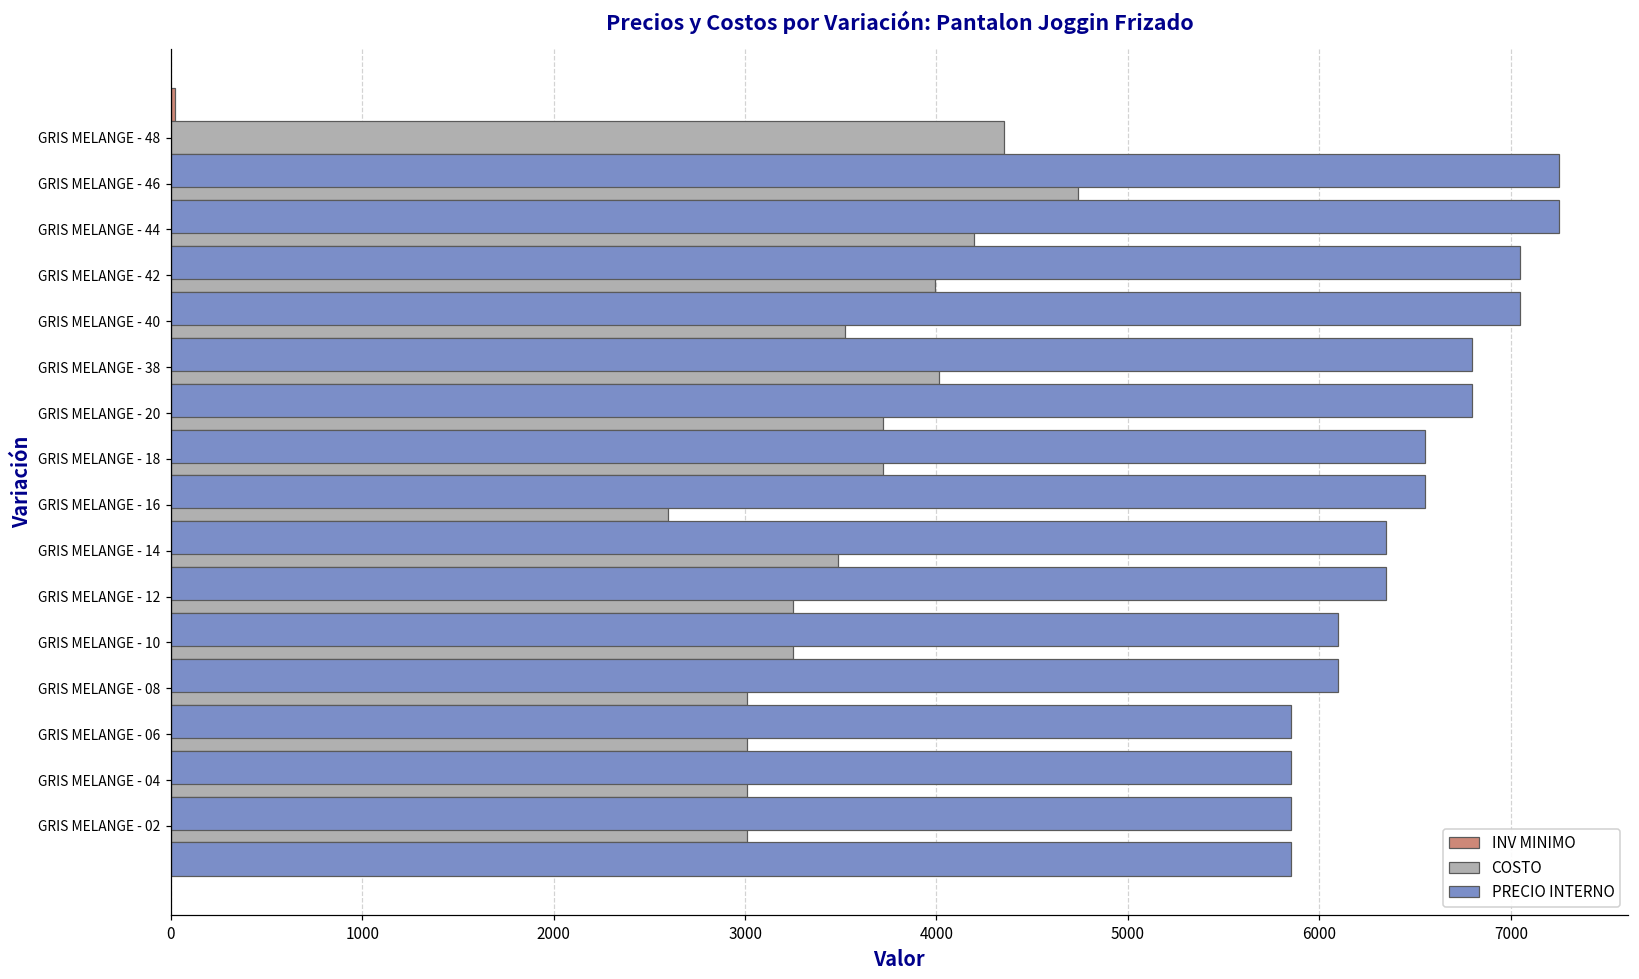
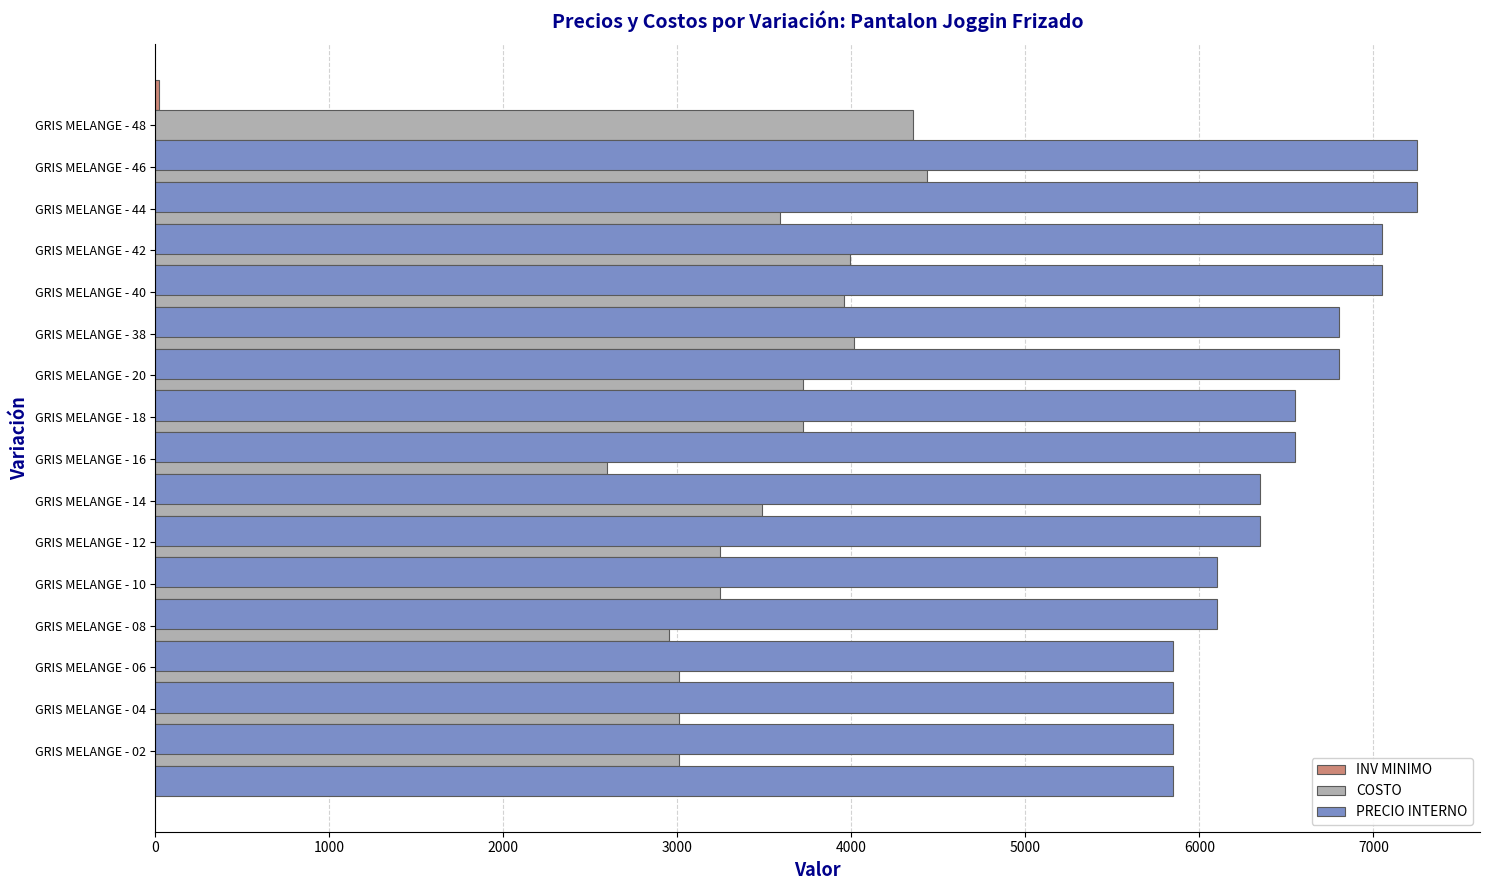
  {
    "COSTO": {
      "GRIS MELANGE - 48": 4350,
-     "GRIS MELANGE - 46": 4740,
-     "GRIS MELANGE - 44": 4200,
-     "GRIS MELANGE - 40": 3520,
-     "GRIS MELANGE - 08": 3010
+     "GRIS MELANGE - 46": 4430,
+     "GRIS MELANGE - 44": 3590,
+     "GRIS MELANGE - 40": 3960,
+     "GRIS MELANGE - 08": 2950
    }
  }
